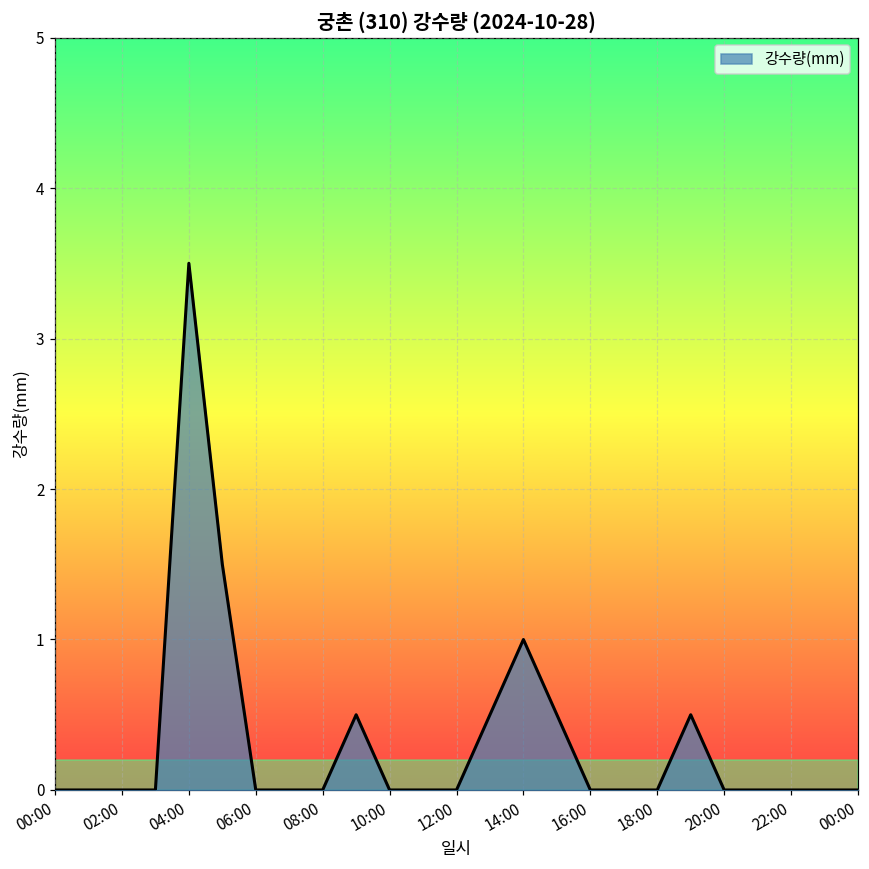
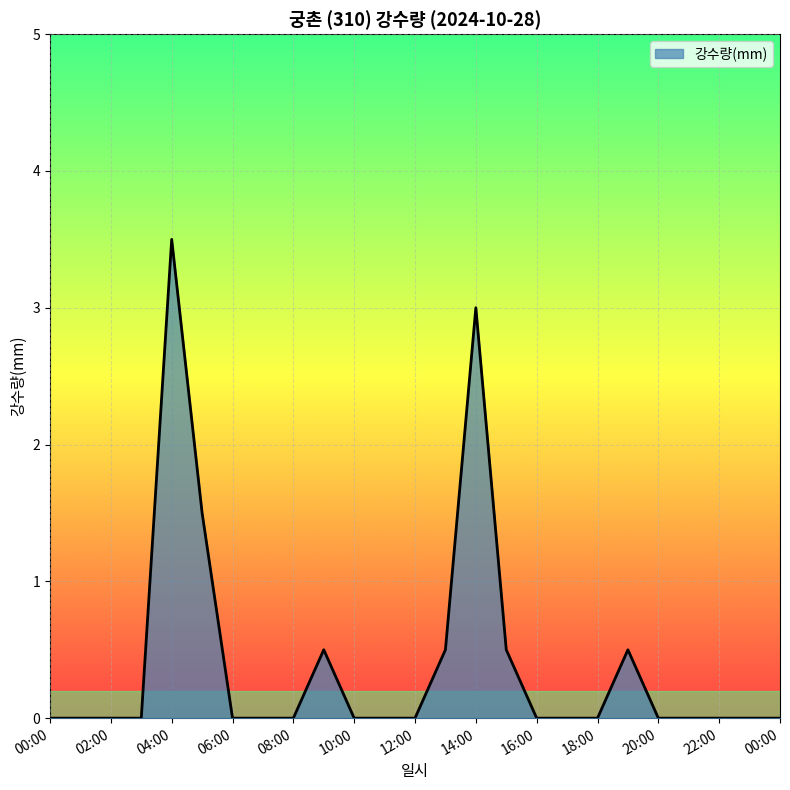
  {
    "04:00": 3.50,
-   "14:00": 1
+   "14:00": 3
  }
